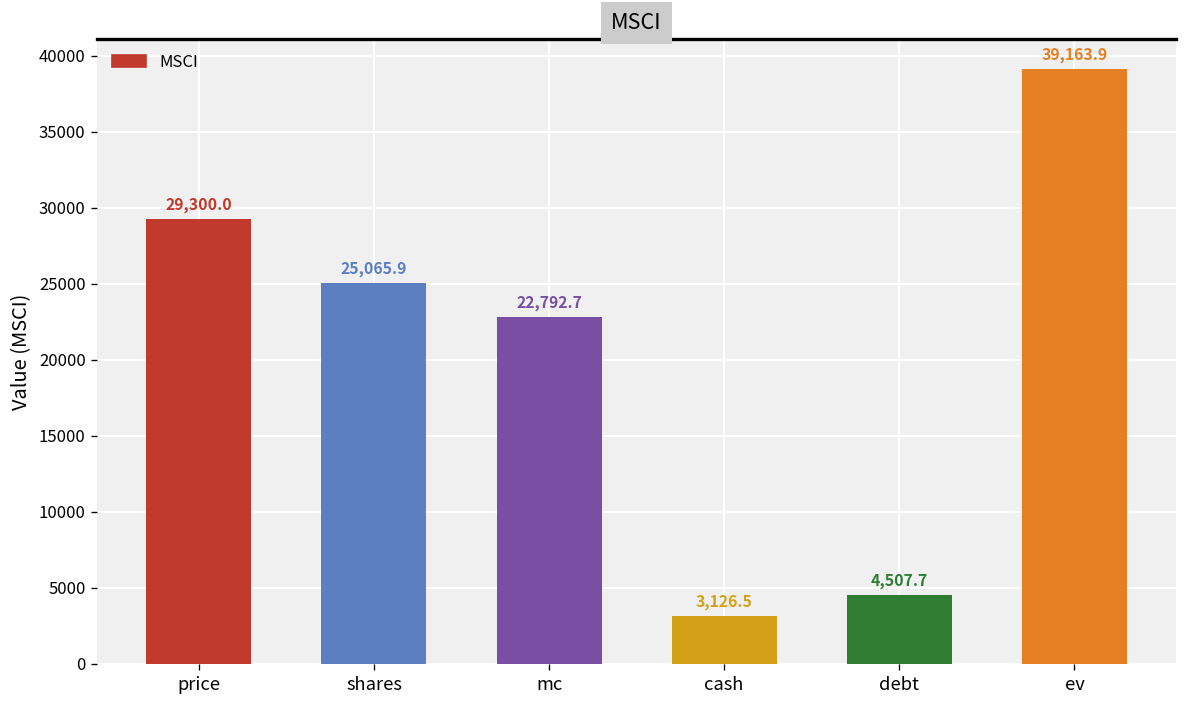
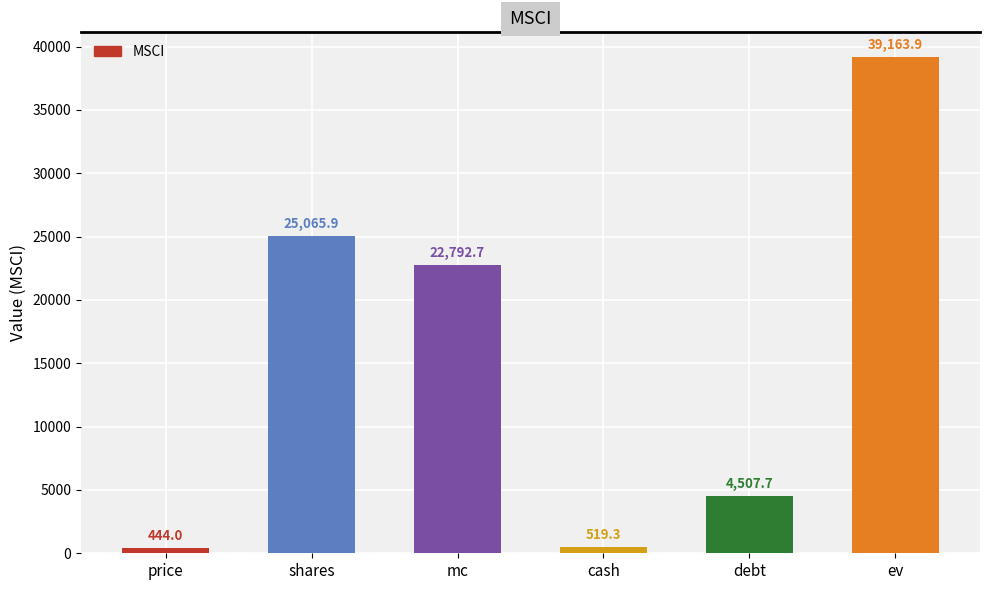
  {
-   "price": "29,300.0",
+   "price": "444.0",
    "shares": "25,065.9",
    "mc": "22,792.7",
-   "cash": "3,126.5",
+   "cash": "519.3",
    "debt": "4,507.7",
    "ev": "39,163.9"
  }
